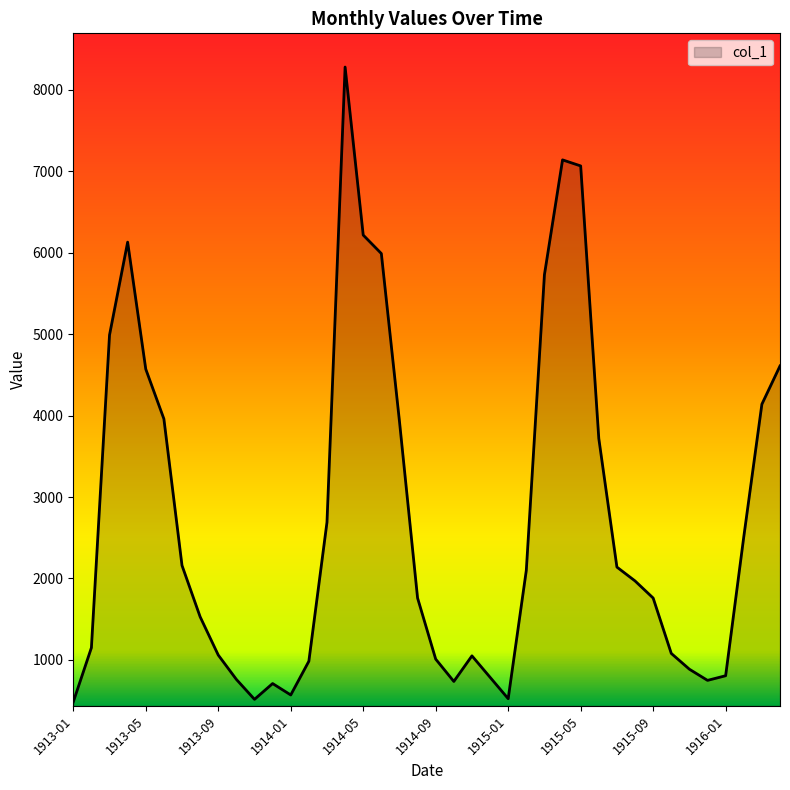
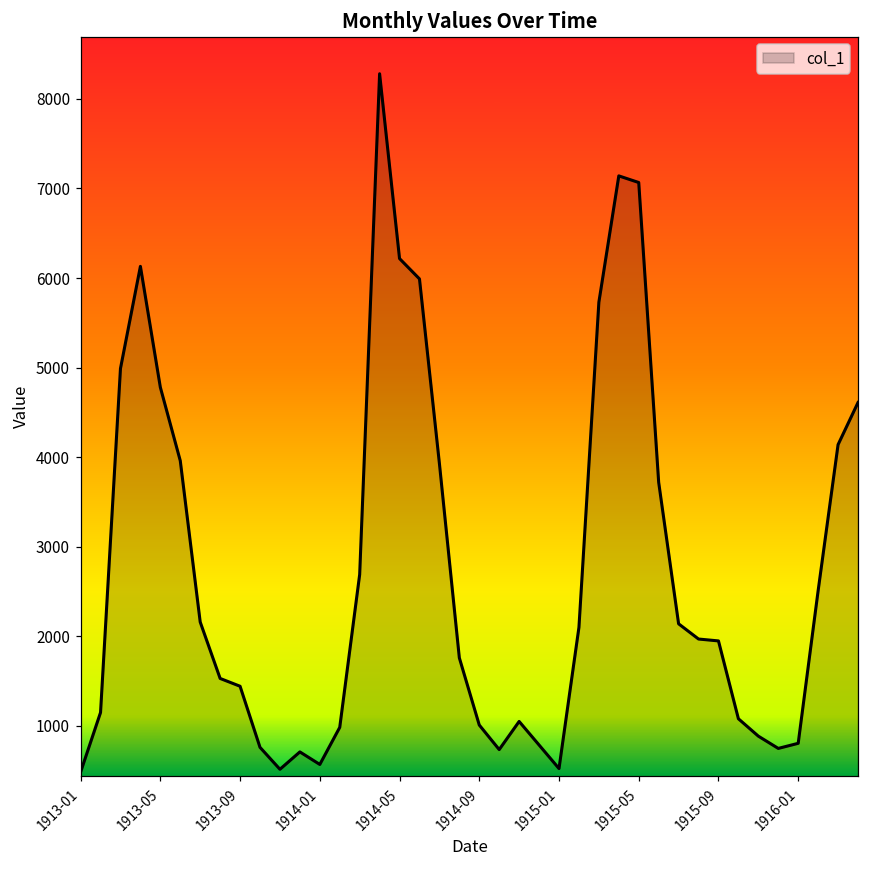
  {
    "1913-01": 500,
-   "1913-05": 4600,
-   "1913-09": 1100,
+   "1913-05": 4800,
+   "1913-09": 1400,
    "1914-01": 600,
    "1914-05": 6200,
    "1914-09": 1000,
    "1915-01": 500,
    "1915-05": 7100,
-   "1915-09": 1800,
+   "1915-09": 1900,
    "1916-01": 800
  }
